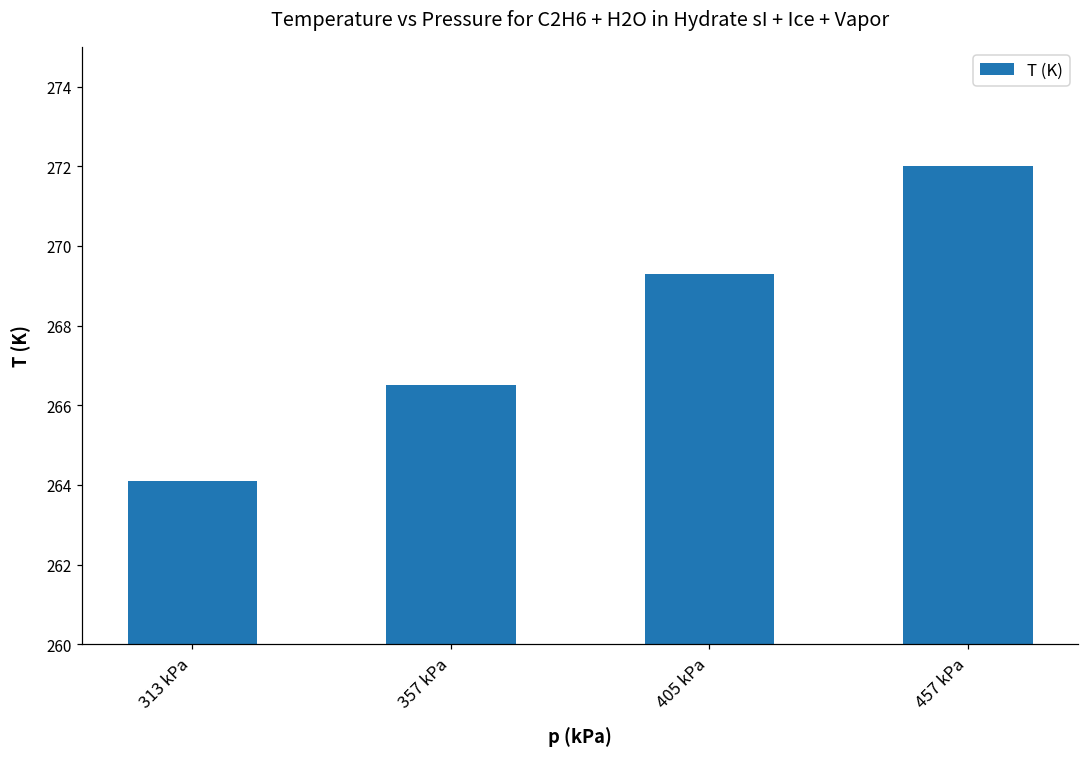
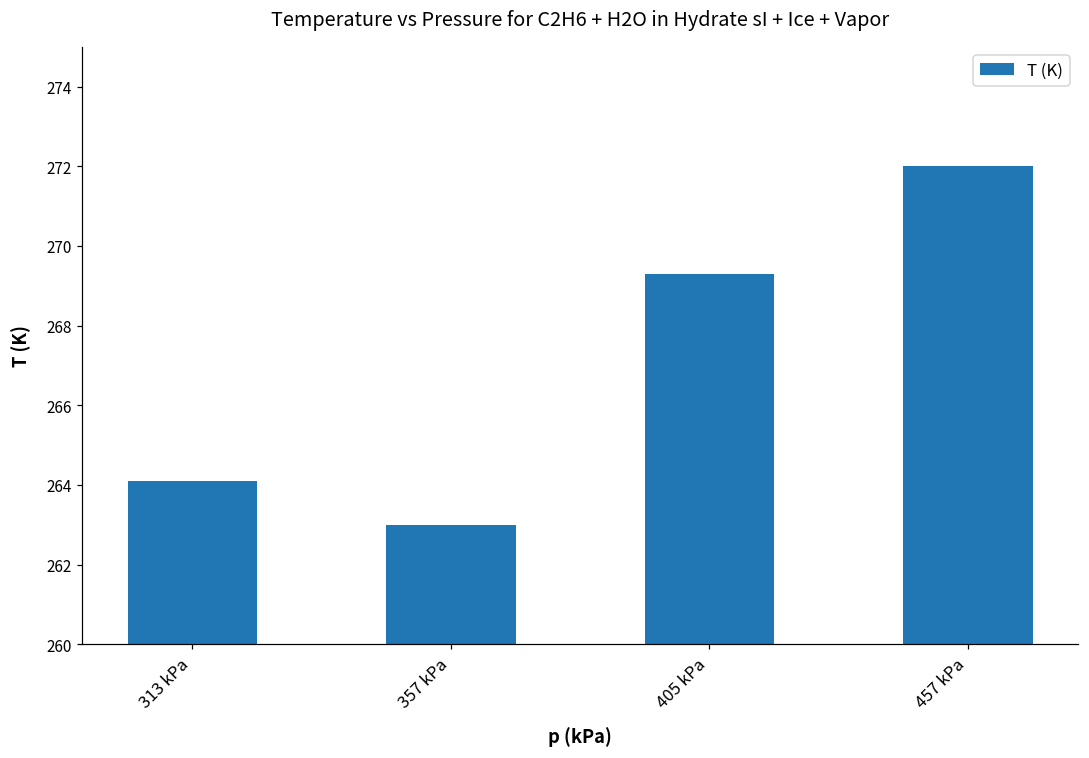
  {
    "313 kPa": 264.1,
-   "357 kPa": 266.5,
+   "357 kPa": 263.0,
    "405 kPa": 269.3,
    "457 kPa": 272.0
  }
